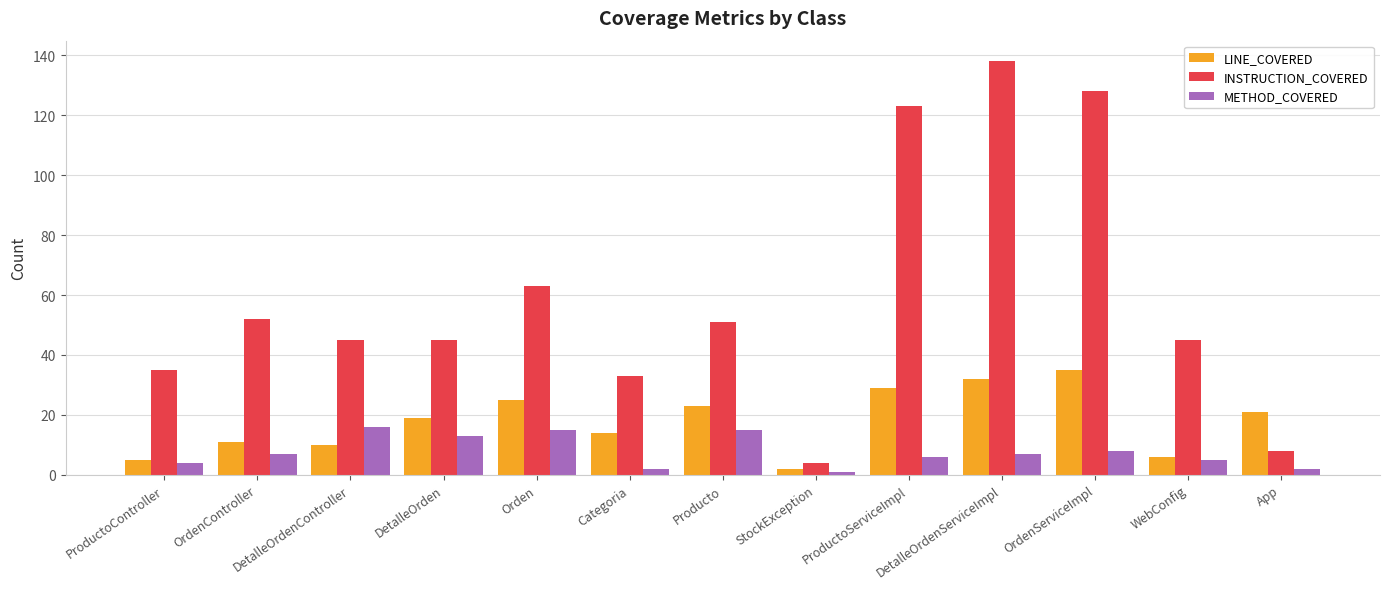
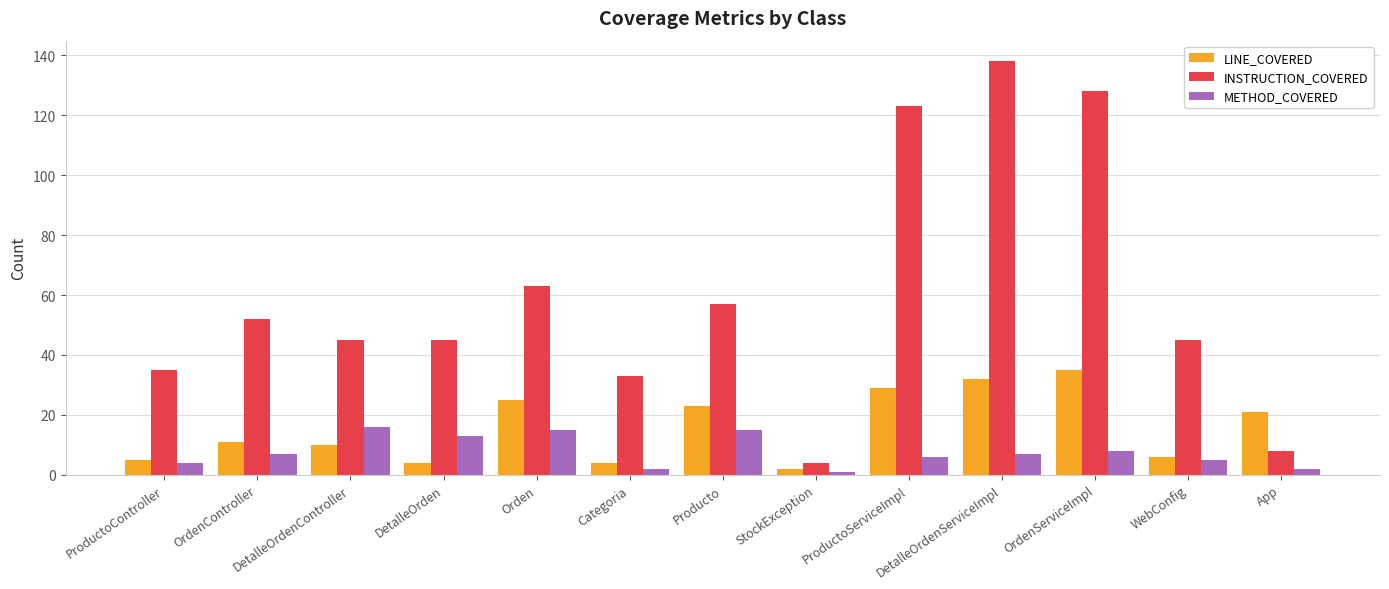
  {
    "LINE_COVERED": {
      "ProductoController": 5,
      "OrdenController": 11,
      "DetalleOrdenController": 10,
-     "DetalleOrden": 19,
+     "DetalleOrden": 4,
      "Orden": 25,
-     "Categoria": 14,
+     "Categoria": 4,
      "Producto": 23,
      "StockException": 2,
      "ProductoServiceImpl": 29,
      "DetalleOrdenServiceImpl": 32,
      "OrdenServiceImpl": 35,
      "WebConfig": 6,
      "App": 21
    },
    "INSTRUCTION_COVERED": {
      "ProductoController": 35,
      "OrdenController": 52,
      "DetalleOrdenController": 45,
      "DetalleOrden": 45,
      "Orden": 63,
      "Categoria": 33,
-     "Producto": 51,
+     "Producto": 57,
      "StockException": 4,
      "ProductoServiceImpl": 123,
      "DetalleOrdenServiceImpl": 138,
      "OrdenServiceImpl": 128,
      "WebConfig": 45,
      "App": 8
    },
    "METHOD_COVERED": {
      "ProductoController": 4,
      "OrdenController": 7,
      "DetalleOrdenController": 16,
      "DetalleOrden": 13,
      "Orden": 15,
      "Categoria": 2,
      "Producto": 15,
      "StockException": 1,
      "ProductoServiceImpl": 6,
      "DetalleOrdenServiceImpl": 7,
      "OrdenServiceImpl": 8,
      "WebConfig": 5,
      "App": 2
    }
  }
